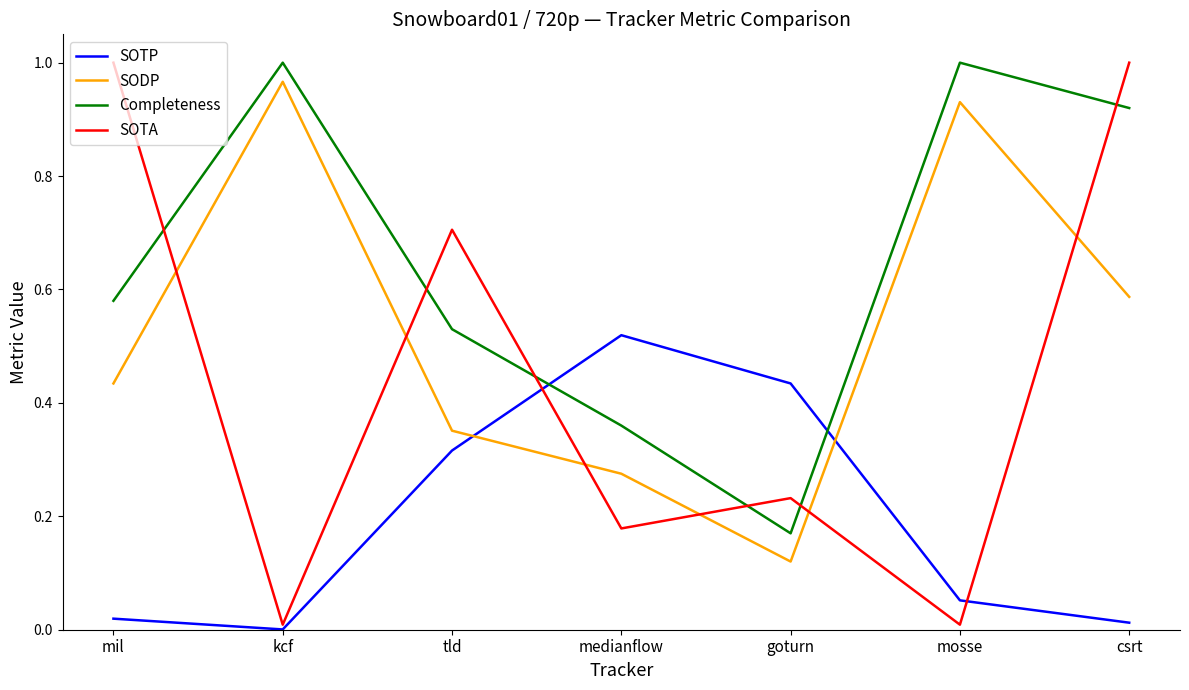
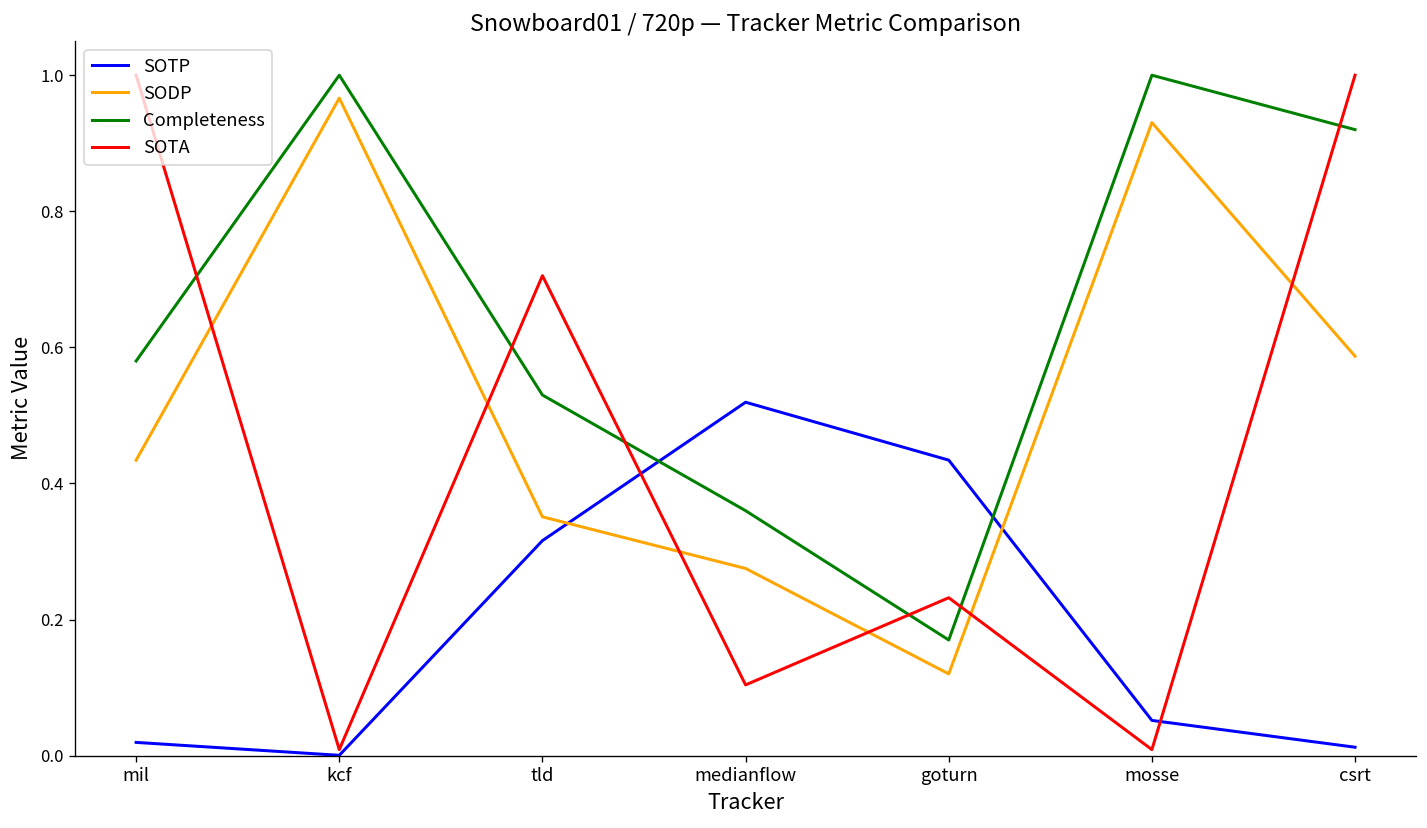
  {
    "SOTP": {
      "mil": 0.02,
      "kcf": 0.00,
      "tld": 0.32,
      "medianflow": 0.52,
      "goturn": 0.43,
      "mosse": 0.05,
      "csrt": 0.01
    },
    "SODP": {
      "mil": 0.43,
      "kcf": 0.97,
      "tld": 0.35,
      "medianflow": 0.28,
      "goturn": 0.12,
      "mosse": 0.93,
      "csrt": 0.59
    },
    "Completeness": {
      "mil": 0.58,
      "kcf": 1.00,
      "tld": 0.53,
      "medianflow": 0.36,
      "goturn": 0.17,
      "mosse": 1.00,
      "csrt": 0.92
    },
    "SOTA": {
      "kcf": 0.01,
      "tld": 0.71,
-     "medianflow": 0.18,
+     "medianflow": 0.10,
      "goturn": 0.23,
      "mosse": 0.01,
      "csrt": 1.00
    }
  }
